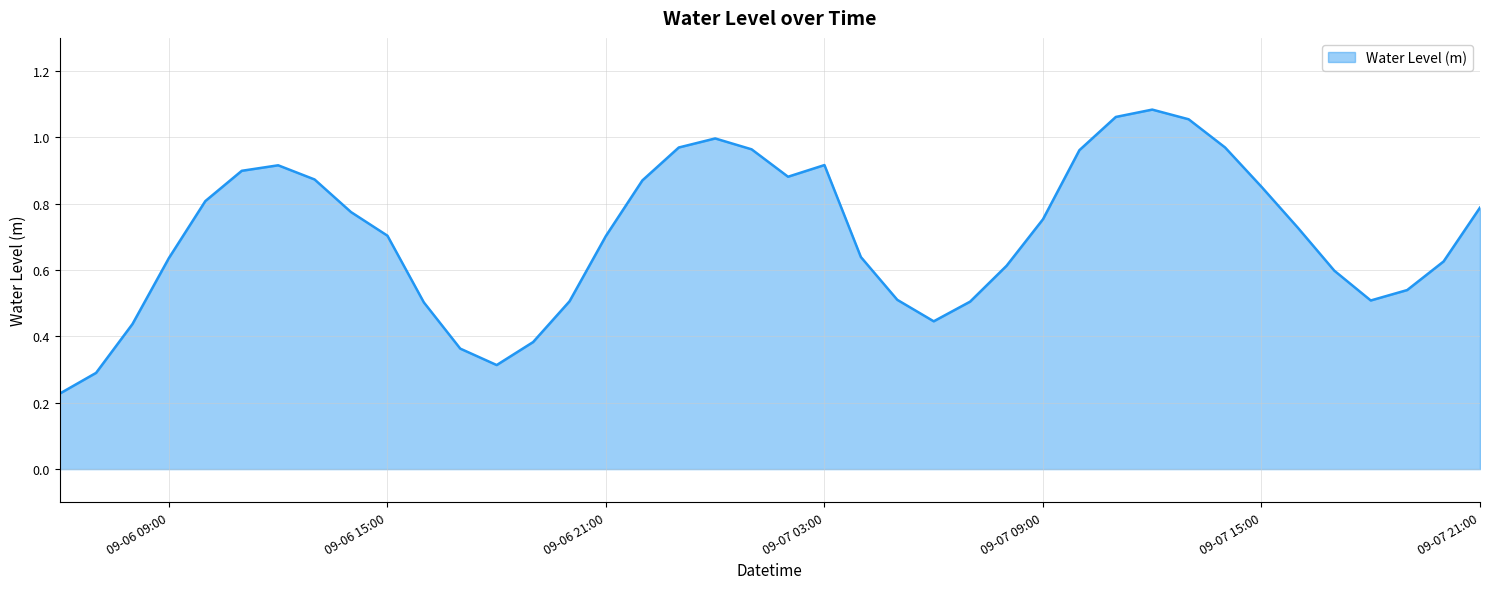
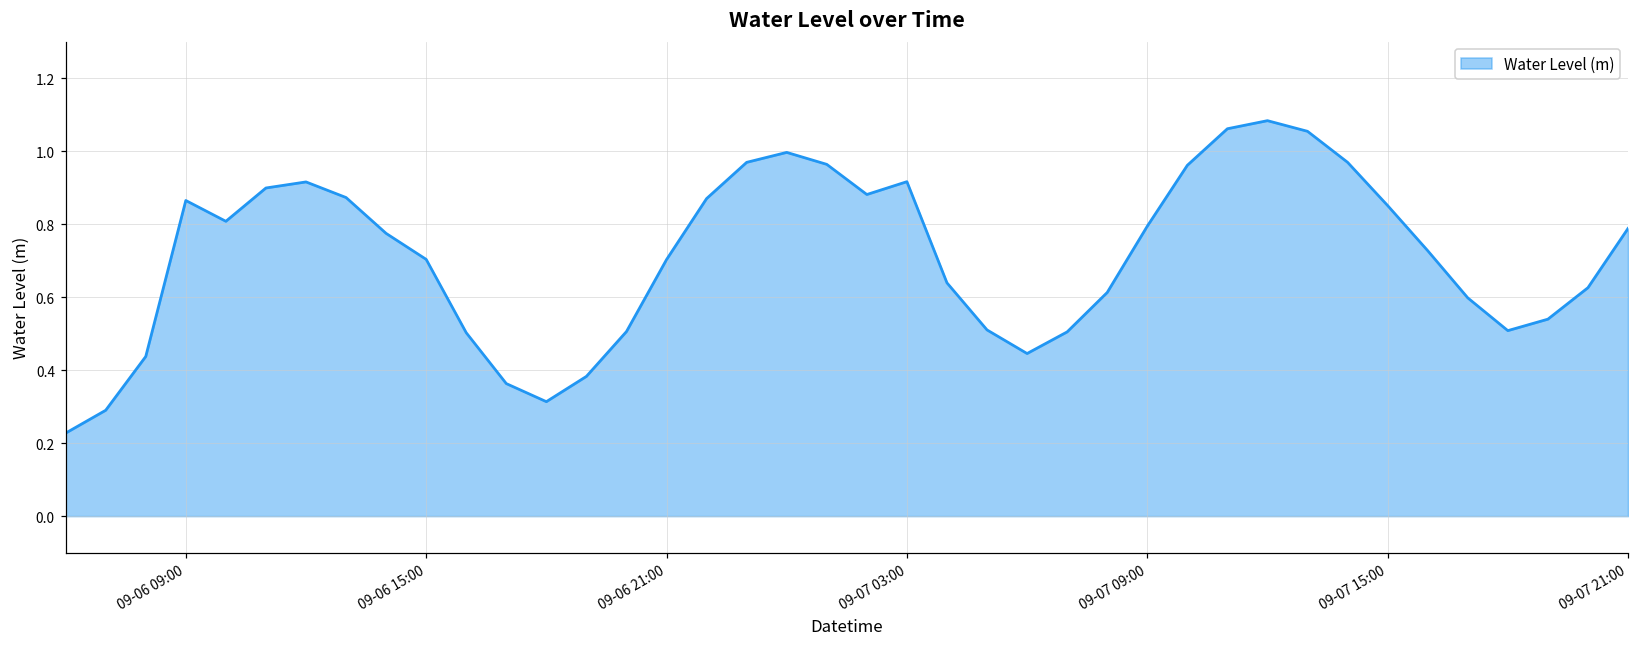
  {
-   "09-06 09:00": 0.64,
+   "09-06 09:00": 0.87,
    "09-06 15:00": 0.70,
    "09-06 21:00": 0.70,
    "09-07 03:00": 0.92,
-   "09-07 09:00": 0.75,
+   "09-07 09:00": 0.79,
    "09-07 15:00": 0.85,
    "09-07 21:00": 0.79
  }
